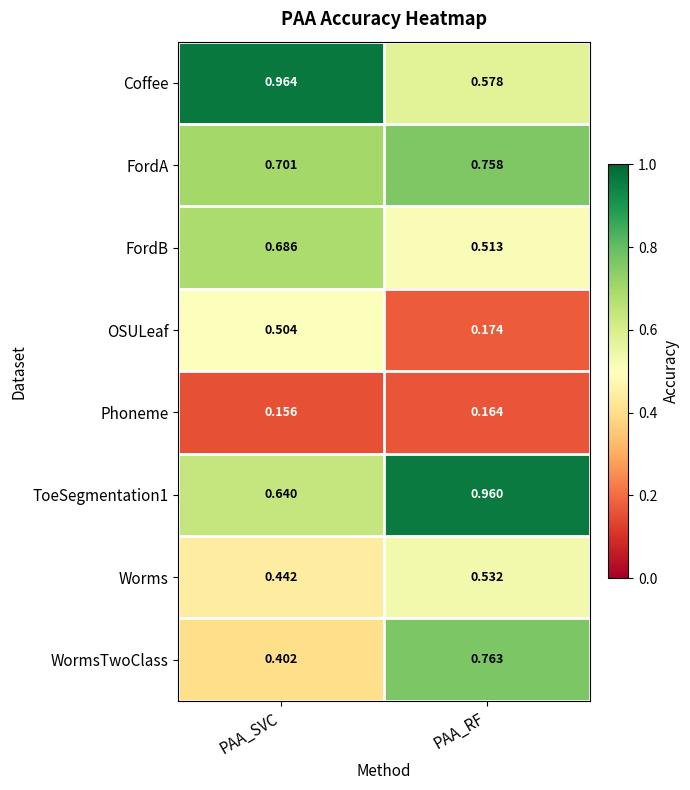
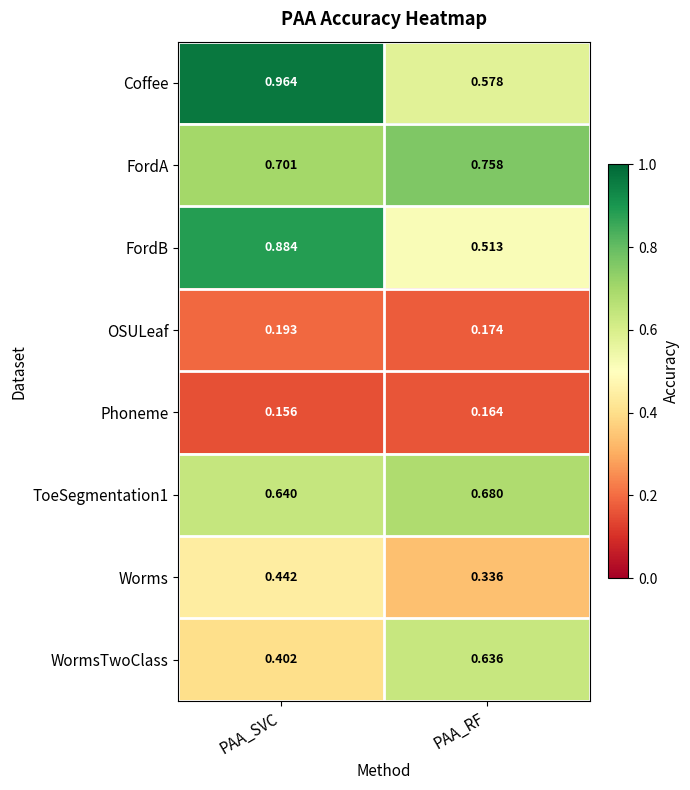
  {
    "Coffee": {
      "PAA_SVC": 0.964,
      "PAA_RF": 0.578
    },
    "FordA": {
      "PAA_SVC": 0.701,
      "PAA_RF": 0.758
    },
    "FordB": {
-     "PAA_SVC": 0.686,
+     "PAA_SVC": 0.884,
      "PAA_RF": 0.513
    },
    "OSULeaf": {
-     "PAA_SVC": 0.504,
+     "PAA_SVC": 0.193,
      "PAA_RF": 0.174
    },
    "Phoneme": {
      "PAA_SVC": 0.156,
      "PAA_RF": 0.164
    },
    "ToeSegmentation1": {
      "PAA_SVC": 0.640,
-     "PAA_RF": 0.960
+     "PAA_RF": 0.680
    },
    "Worms": {
      "PAA_SVC": 0.442,
-     "PAA_RF": 0.532
+     "PAA_RF": 0.336
    },
    "WormsTwoClass": {
      "PAA_SVC": 0.402,
-     "PAA_RF": 0.763
+     "PAA_RF": 0.636
    }
  }
